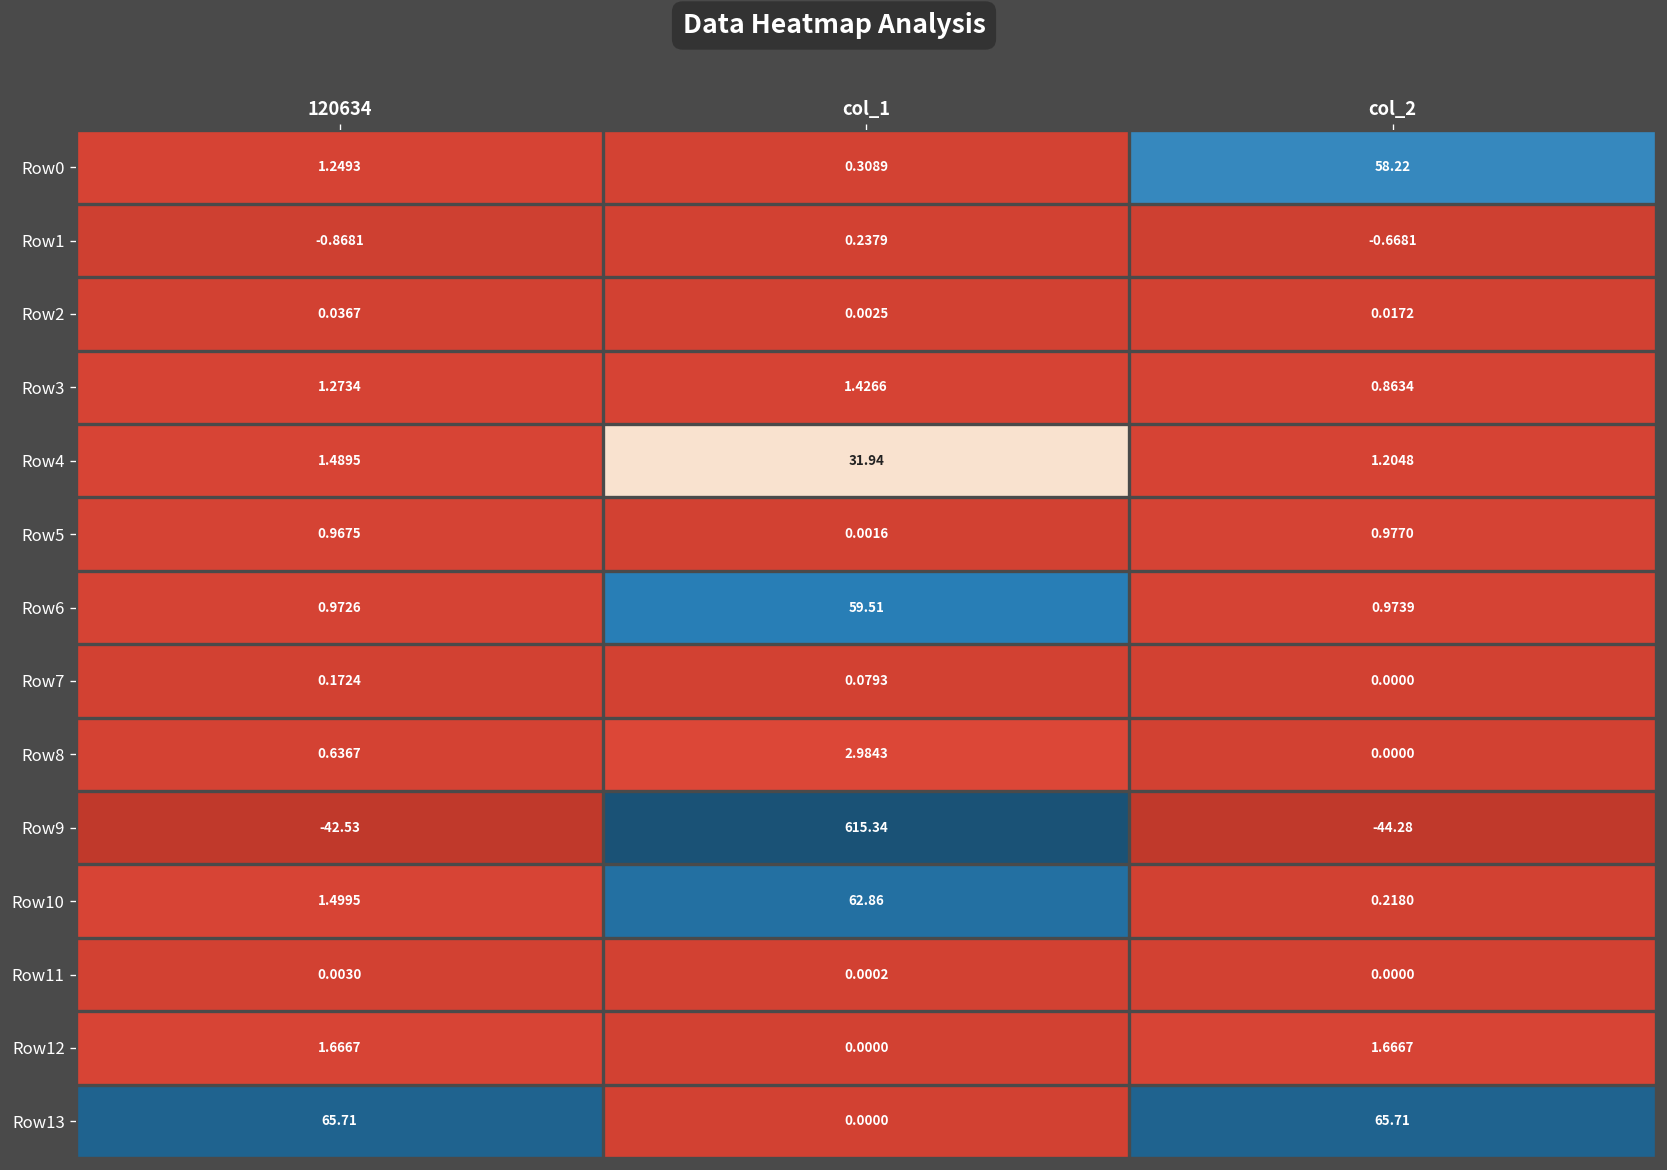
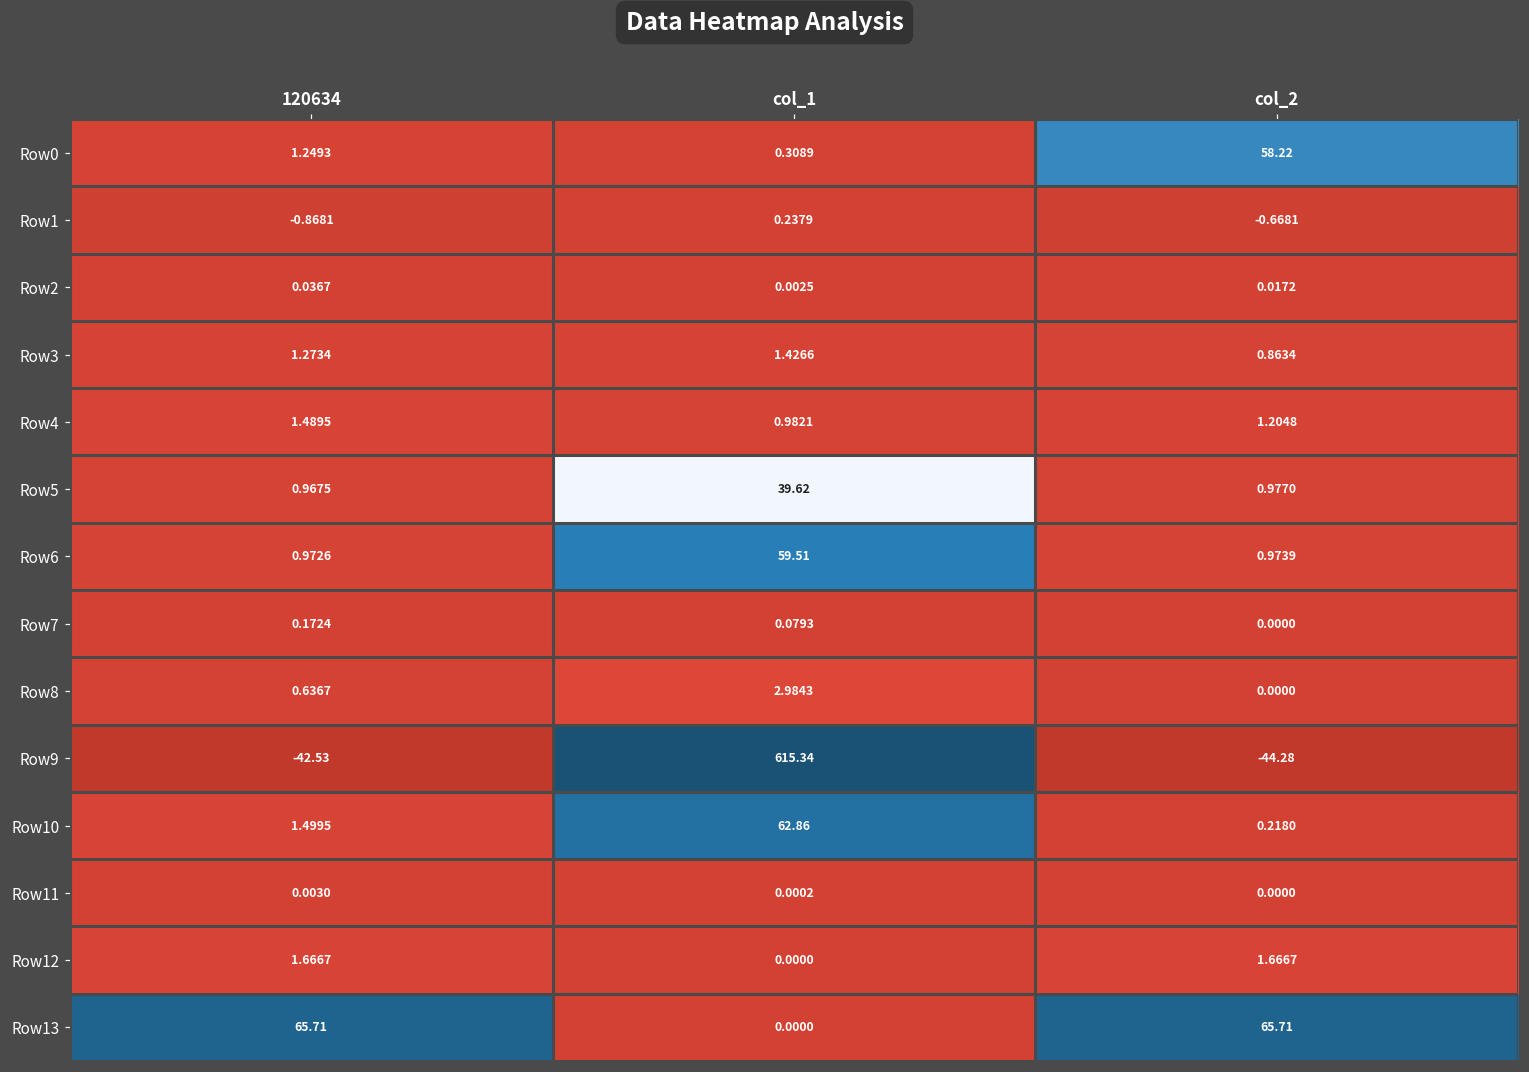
  {
    "Row0": {
      "120634": 1.2493,
      "col_1": 0.3089,
      "col_2": 58.22
    },
    "Row1": {
      "120634": -0.8681,
      "col_1": 0.2379,
      "col_2": -0.6681
    },
    "Row2": {
      "120634": 0.0367,
      "col_1": 0.0025,
      "col_2": 0.0172
    },
    "Row3": {
      "120634": 1.2734,
      "col_1": 1.4266,
      "col_2": 0.8634
    },
    "Row4": {
      "120634": 1.4895,
-     "col_1": 31.94,
+     "col_1": 0.9821,
      "col_2": 1.2048
    },
    "Row5": {
      "120634": 0.9675,
-     "col_1": 0.0016,
+     "col_1": 39.62,
      "col_2": 0.9770
    },
    "Row6": {
      "120634": 0.9726,
      "col_1": 59.51,
      "col_2": 0.9739
    },
    "Row7": {
      "120634": 0.1724,
      "col_1": 0.0793,
      "col_2": 0.0000
    },
    "Row8": {
      "120634": 0.6367,
      "col_1": 2.9843,
      "col_2": 0.0000
    },
    "Row9": {
      "120634": -42.53,
      "col_1": 615.34,
      "col_2": -44.28
    },
    "Row10": {
      "120634": 1.4995,
      "col_1": 62.86,
      "col_2": 0.2180
    },
    "Row11": {
      "120634": 0.0030,
      "col_1": 0.0002,
      "col_2": 0.0000
    },
    "Row12": {
      "120634": 1.6667,
      "col_1": 0.0000,
      "col_2": 1.6667
    },
    "Row13": {
      "120634": 65.71,
      "col_1": 0.0000,
      "col_2": 65.71
    }
  }
